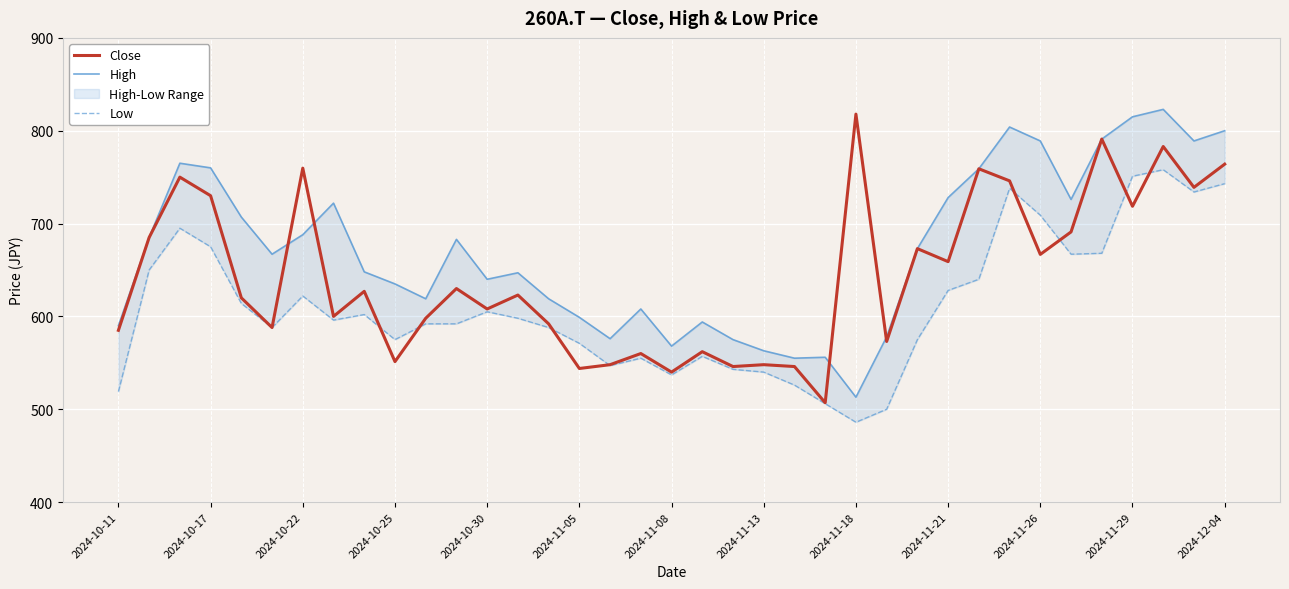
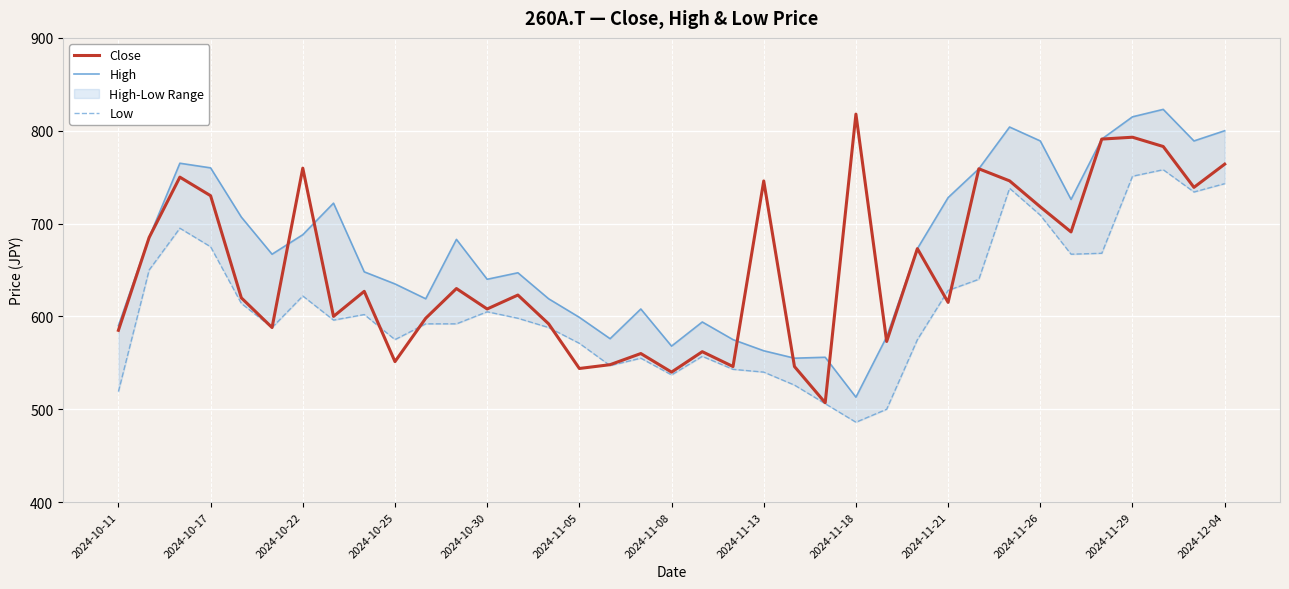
  {
    "Close": {
      "2024-10-11": 590,
      "2024-10-17": 730,
      "2024-10-22": 760,
      "2024-10-25": 550,
      "2024-10-30": 610,
      "2024-11-05": 540,
      "2024-11-08": 540,
-     "2024-11-13": 550,
+     "2024-11-13": 750,
      "2024-11-18": 820,
-     "2024-11-21": 660,
-     "2024-11-26": 670,
-     "2024-11-29": 720,
+     "2024-11-21": 620,
+     "2024-11-26": 720,
+     "2024-11-29": 790,
      "2024-12-04": 760
    }
  }
